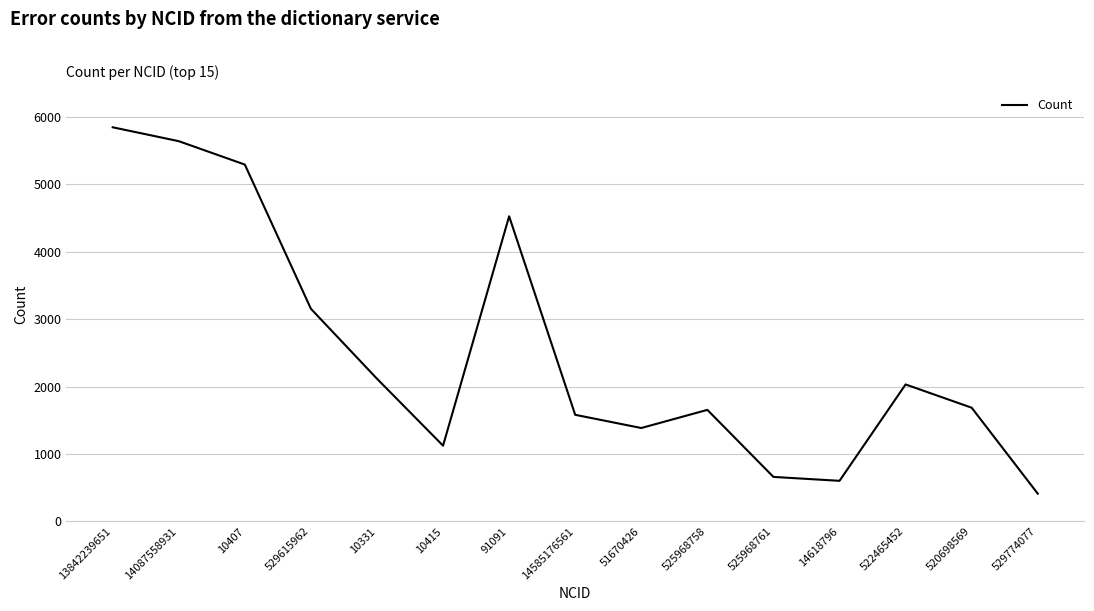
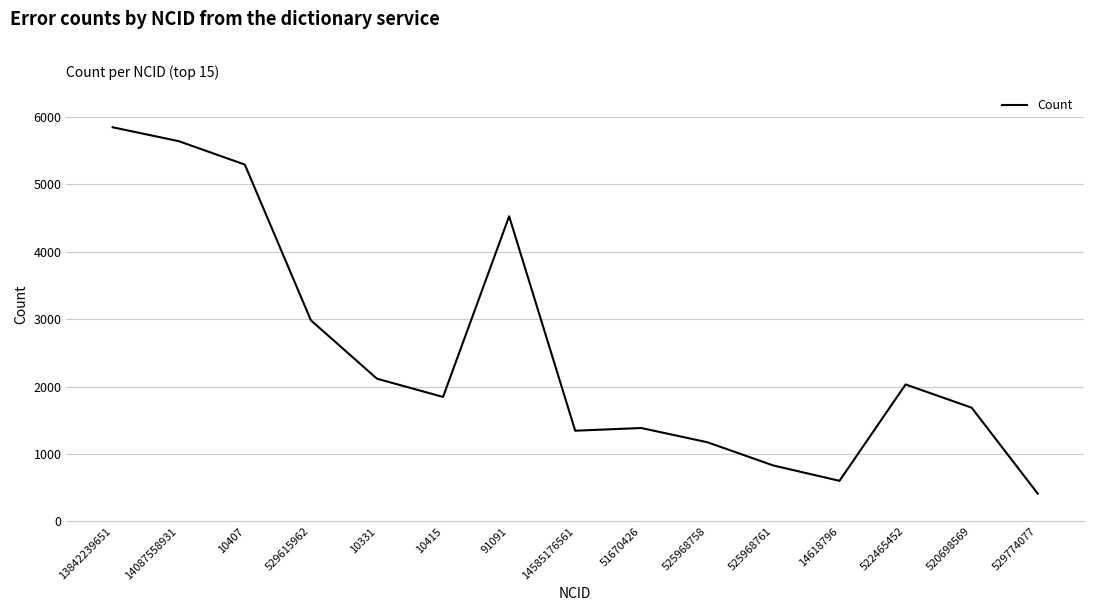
  {
    "13842239651": 5800,
    "14087558931": 5600,
    "10407": 5300,
-   "529615962": 3200,
+   "529615962": 3000,
    "10331": 2100,
-   "10415": 1100,
+   "10415": 1800,
    "91091": 4500,
-   "14585176561": 1600,
+   "14585176561": 1300,
    "51670426": 1400,
-   "525968758": 1700,
-   "525968761": 700,
+   "525968758": 1200,
+   "525968761": 800,
    "14618796": 600,
    "522465452": 2000,
    "520698569": 1700,
    "529774077": 400
  }
